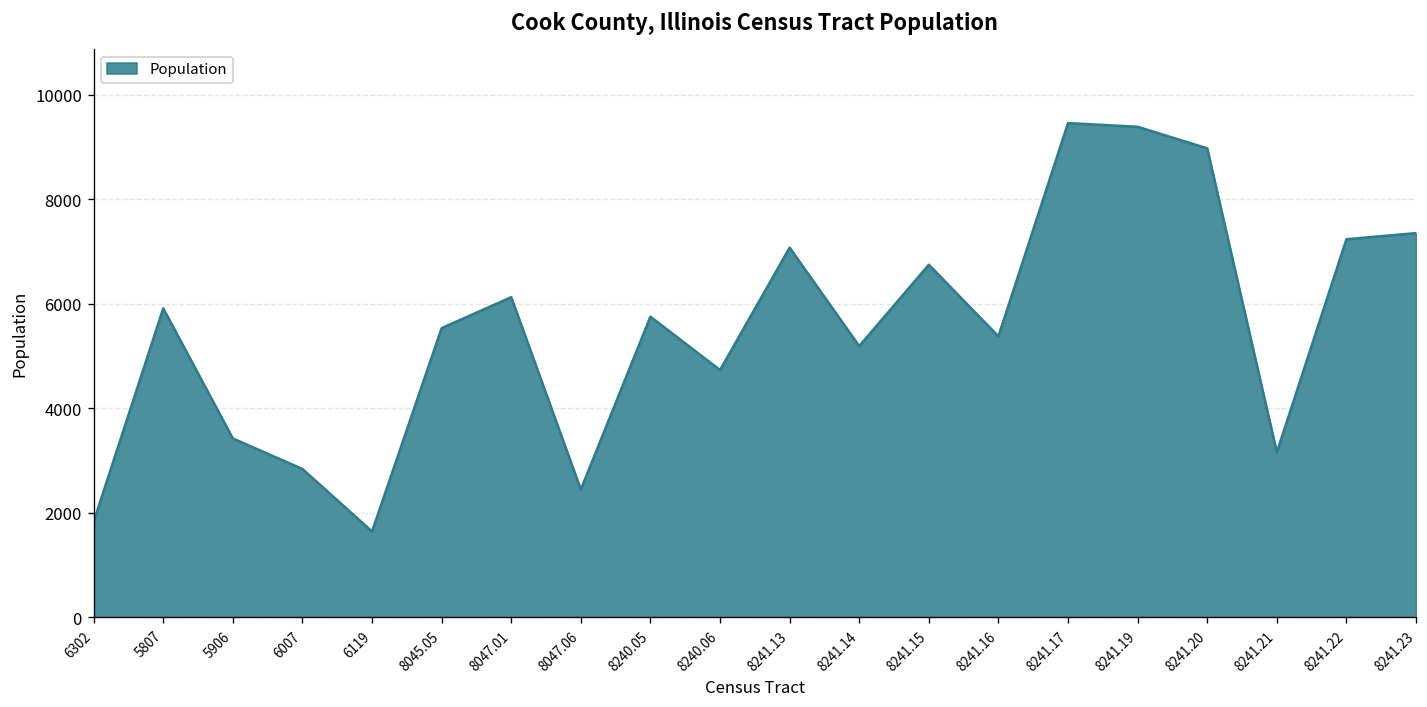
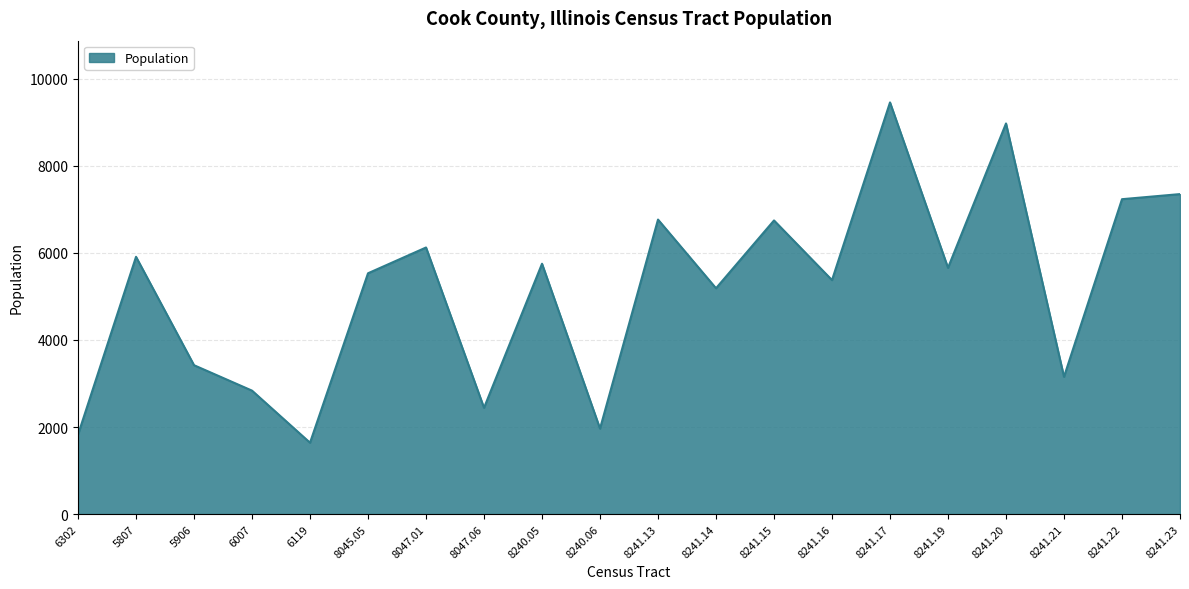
  {
    "6302": 1800,
    "5807": 5900,
    "5906": 3400,
    "6007": 2800,
    "6119": 1600,
    "8045.05": 5500,
    "8047.01": 6100,
    "8047.06": 2400,
    "8240.05": 5700,
-   "8240.06": 4700,
-   "8241.13": 7100,
+   "8240.06": 2000,
+   "8241.13": 6800,
    "8241.14": 5200,
    "8241.15": 6700,
    "8241.16": 5400,
    "8241.17": 9500,
-   "8241.19": 9400,
+   "8241.19": 5700,
    "8241.20": 9000,
    "8241.21": 3200,
    "8241.22": 7200,
    "8241.23": 7300
  }
